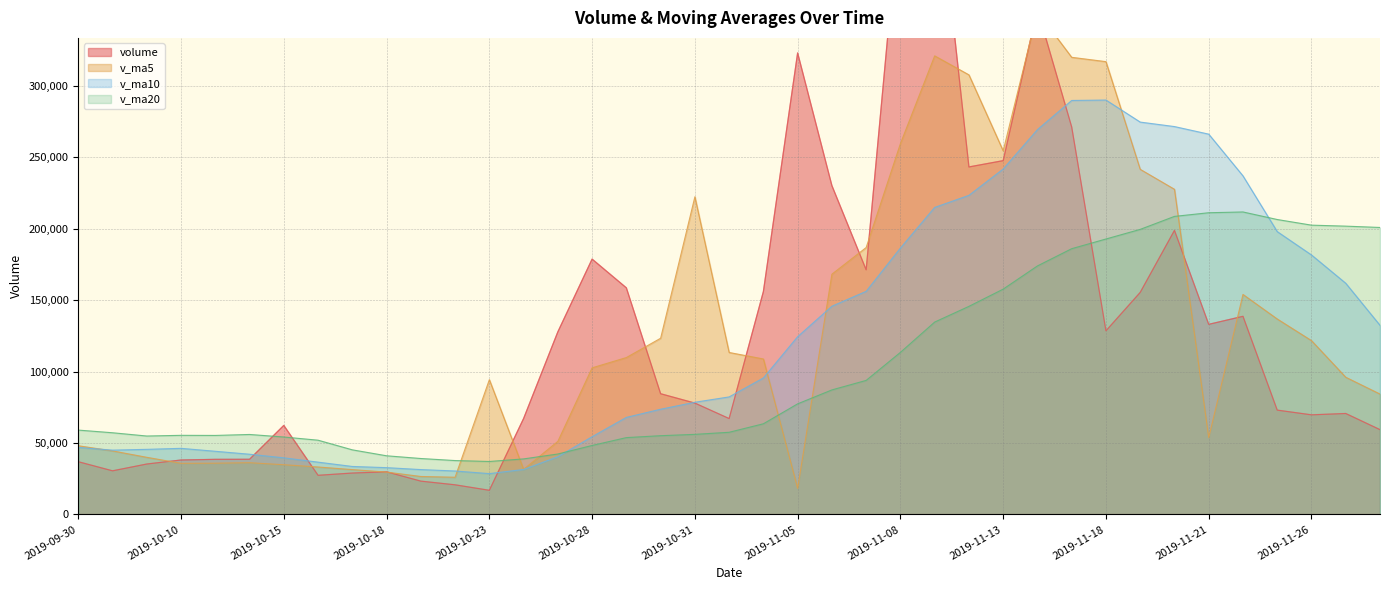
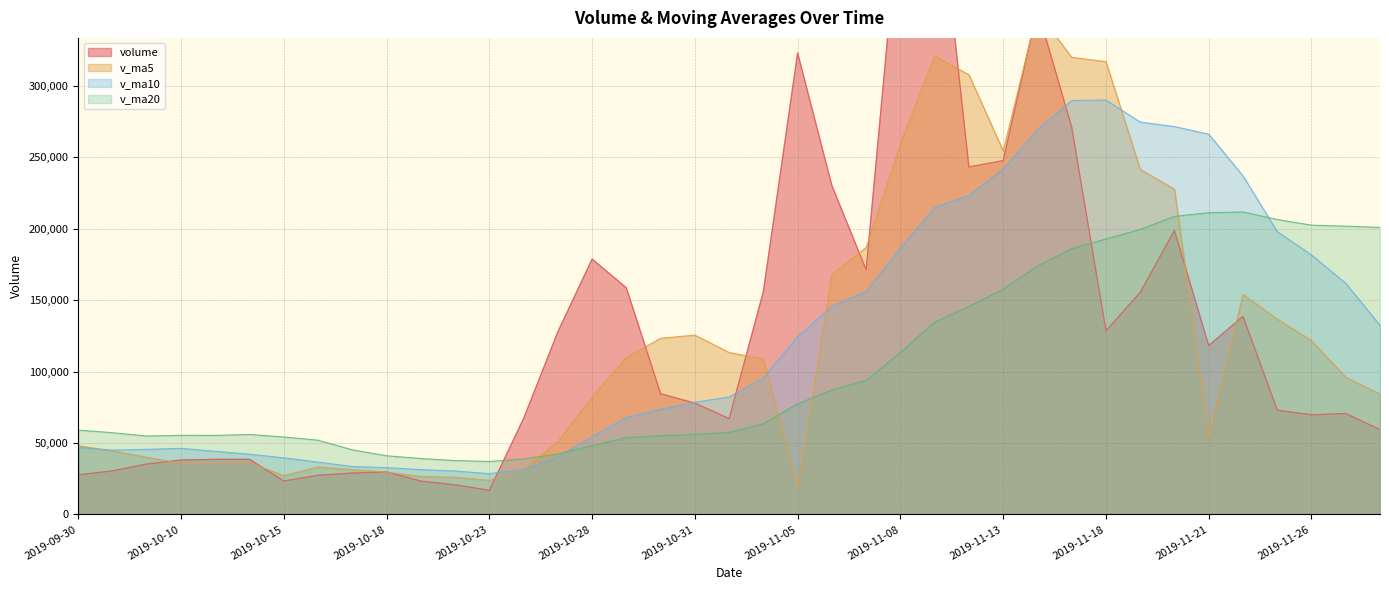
  {
    "volume": {
-     "2019-09-30": "37,000",
+     "2019-09-30": "28,000",
      "2019-10-10": "38,000",
-     "2019-10-15": "62,000",
+     "2019-10-15": "23,000",
      "2019-10-23": "17,000",
      "2019-10-28": "179,000",
      "2019-11-05": "323,000",
      "2019-11-13": "248,000",
      "2019-11-18": "129,000",
-     "2019-11-21": "133,000",
+     "2019-11-21": "118,000",
      "2019-11-26": "70,000"
    },
    "v_ma5": {
      "2019-10-10": "36,000",
-     "2019-10-15": "35,000",
-     "2019-10-23": "94,000",
-     "2019-10-28": "103,000",
-     "2019-10-31": "222,000",
+     "2019-10-15": "27,000",
+     "2019-10-23": "24,000",
+     "2019-10-28": "82,000",
+     "2019-10-31": "125,000",
      "2019-11-05": "18,000",
      "2019-11-08": "260,000",
      "2019-11-13": "254,000",
      "2019-11-18": "317,000",
      "2019-11-21": "54,000",
      "2019-11-26": "122,000"
    }
  }
